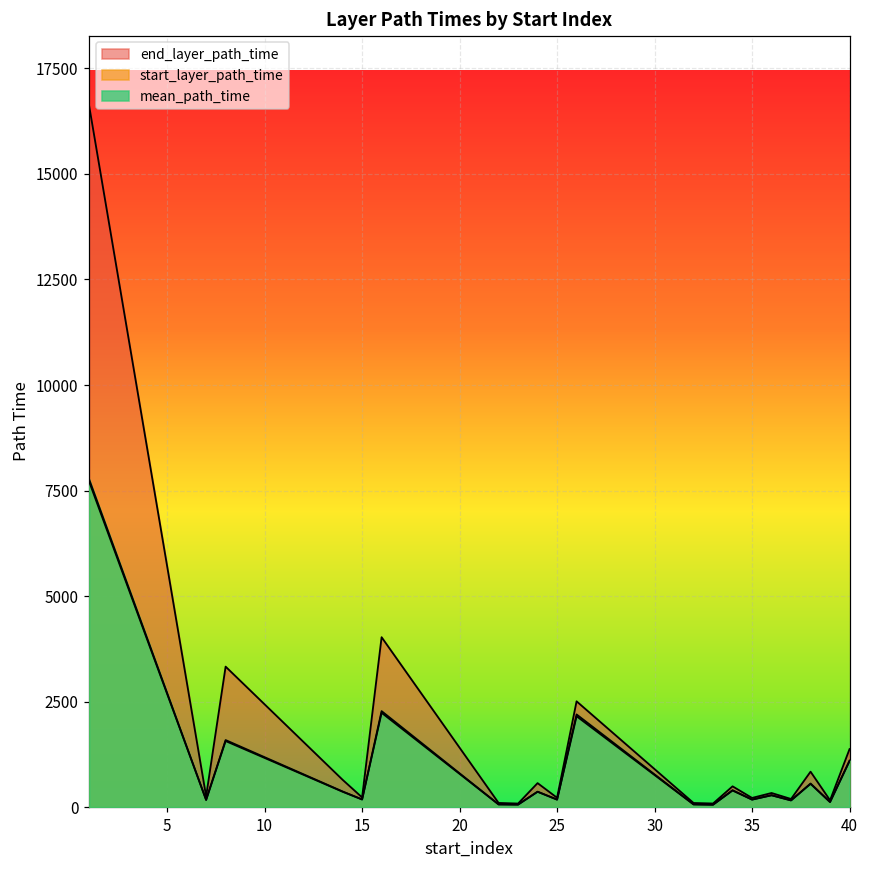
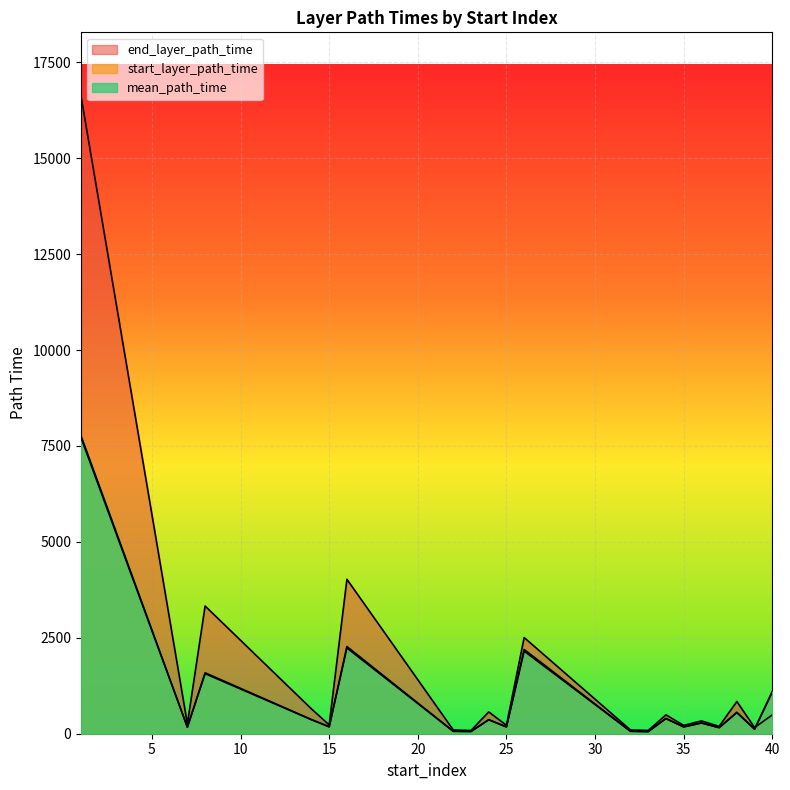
  {
    "end_layer_path_time": {
-     "40": 1400
+     "40": 500
    }
  }
